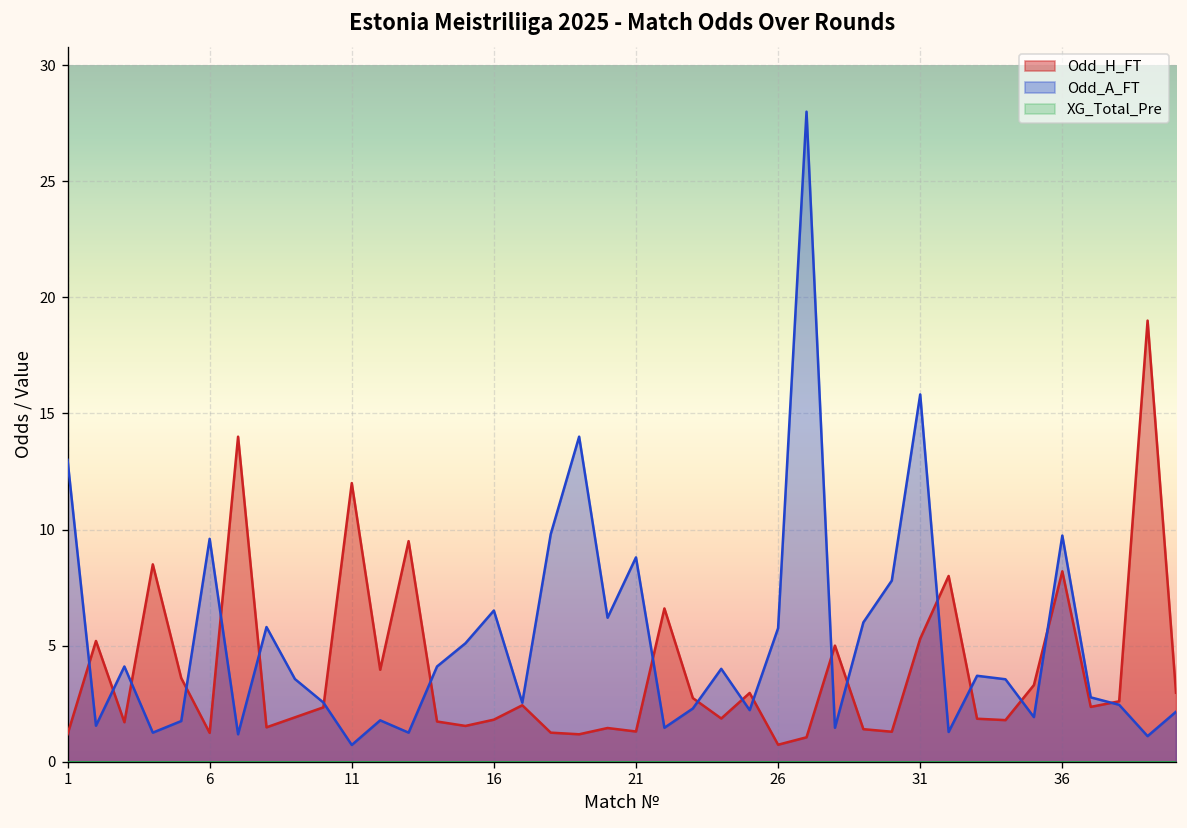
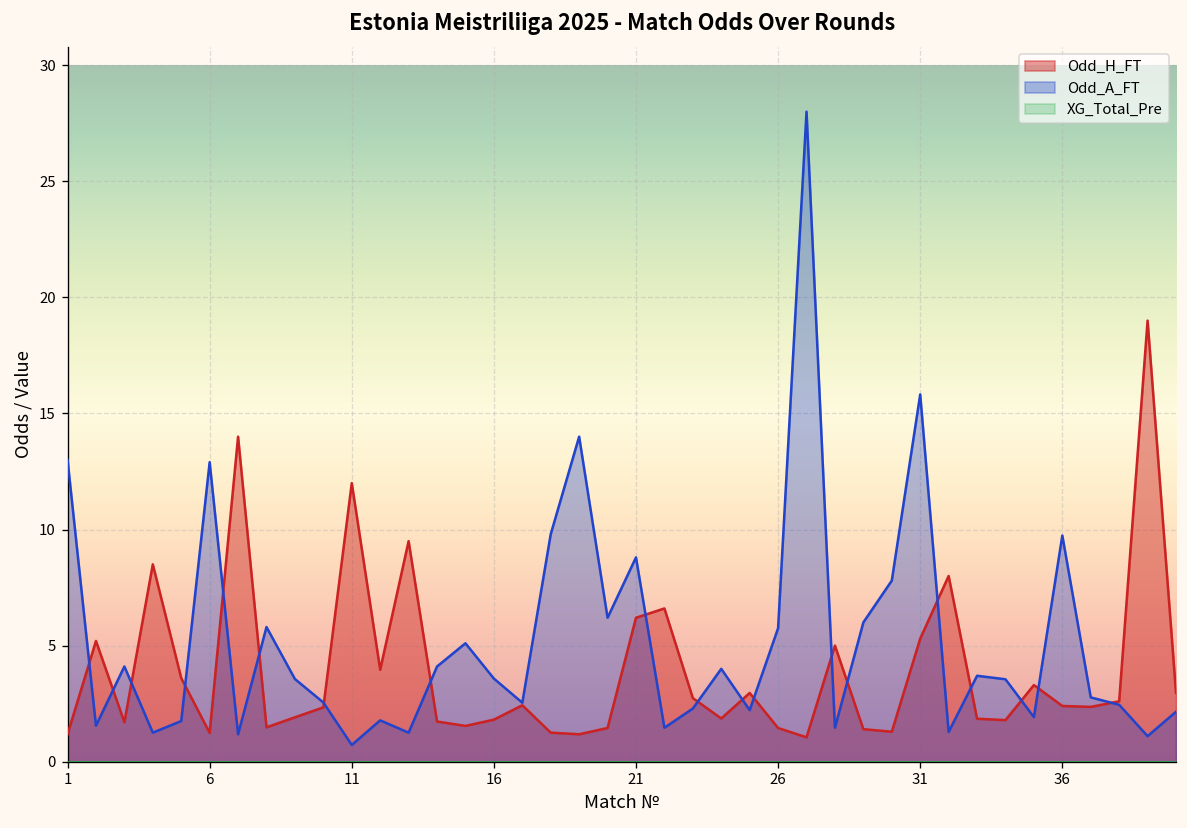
  {
    "Odd_H_FT": {
      "1": 1.2,
      "6": 1.2,
      "11": 12.0,
      "16": 1.8,
-     "21": 1.3,
-     "26": 0.7,
+     "21": 6.2,
+     "26": 1.5,
      "31": 5.3,
-     "36": 8.2
+     "36": 2.4
    },
    "Odd_A_FT": {
      "1": 13.0,
-     "6": 9.6,
+     "6": 12.9,
      "11": 0.7,
-     "16": 6.5,
+     "16": 3.6,
      "21": 8.8,
      "26": 5.8,
      "31": 15.8,
      "36": 9.7
    },
    "XG_Total_Pre": {
      "1": 0.0,
      "6": 0.0,
      "11": 0.0,
      "16": 0.0,
      "21": 0.0,
      "26": 0.0,
      "31": 0.0,
      "36": 0.0
    }
  }
